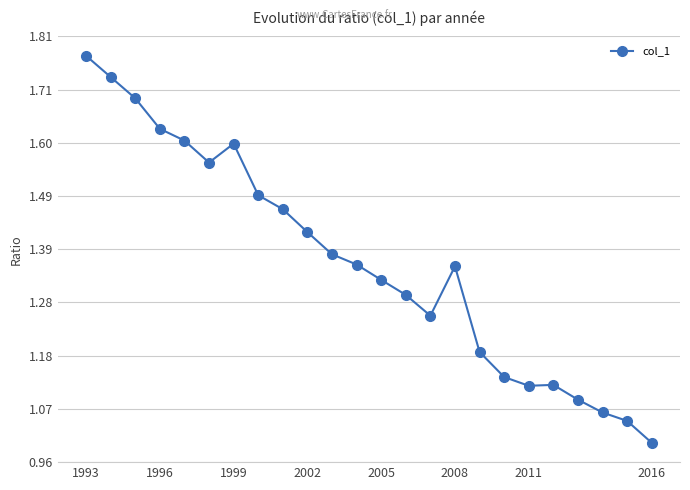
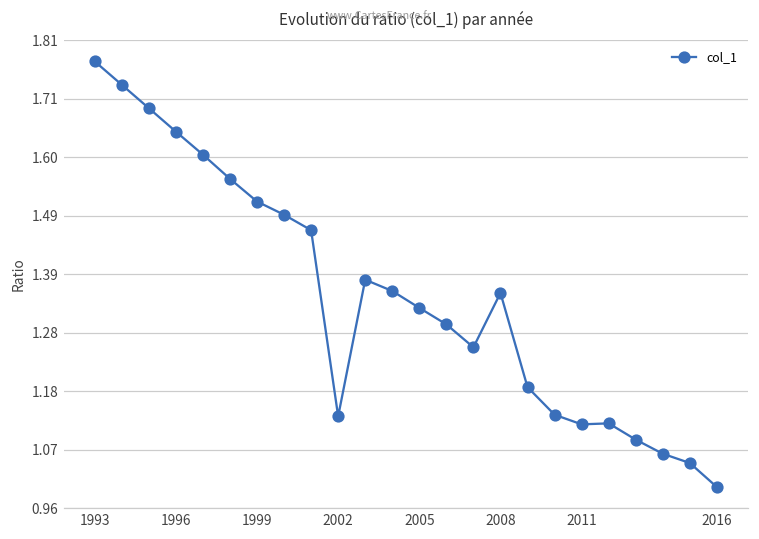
  {
    "1993": 1.77,
-   "1996": 1.63,
-   "1999": 1.60,
-   "2002": 1.42,
+   "1996": 1.65,
+   "1999": 1.52,
+   "2002": 1.13,
    "2005": 1.33,
    "2008": 1.35,
    "2011": 1.12,
    "2016": 1.00
  }
